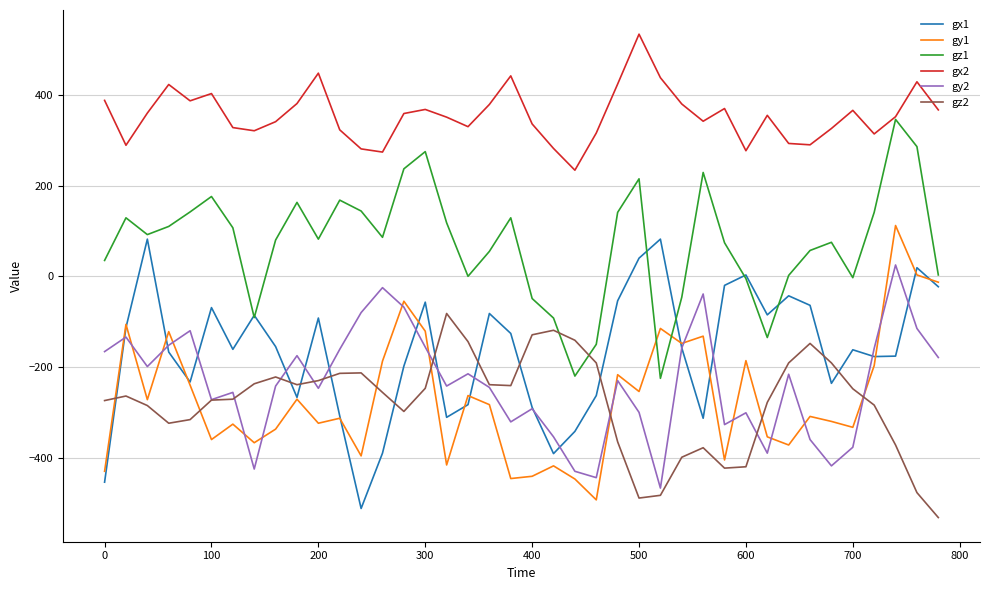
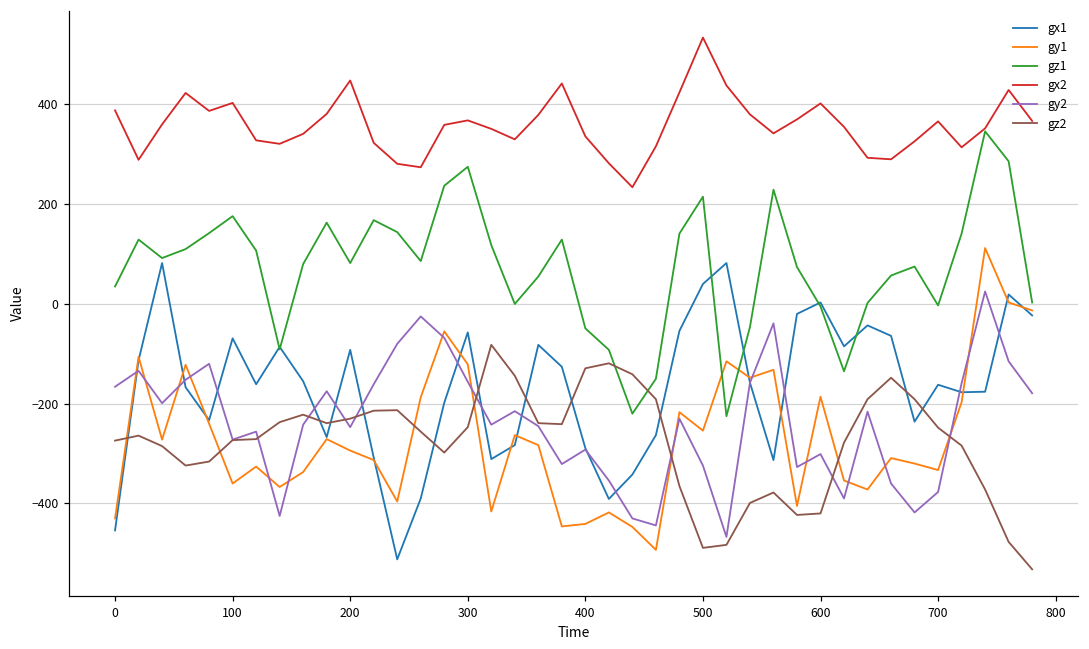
  {
    "gx1": {
      "0": -450,
      "100": -70,
      "200": -90,
      "300": -60,
      "500": 40,
      "600": 0,
      "700": -160
    },
    "gy1": {
      "0": -430,
      "100": -360,
-     "200": -320,
+     "200": -290,
      "300": -120,
      "400": -440,
      "500": -250,
      "600": -190,
      "700": -330
    },
    "gz1": {
      "0": 40,
      "100": 180,
      "200": 80,
      "300": 280,
      "400": -50,
      "500": 220,
      "600": -10,
      "700": 0
    },
    "gx2": {
      "0": 390,
      "100": 400,
      "200": 450,
      "300": 370,
      "400": 340,
      "500": 530,
-     "600": 280,
+     "600": 400,
      "700": 370
    },
    "gy2": {
      "0": -170,
      "200": -250,
      "300": -160,
-     "500": -300,
+     "500": -320,
      "600": -300,
      "700": -380
    },
    "gz2": {
      "0": -270,
      "200": -230,
      "300": -250,
      "400": -130,
      "500": -490,
      "600": -420,
      "700": -250
    }
  }
